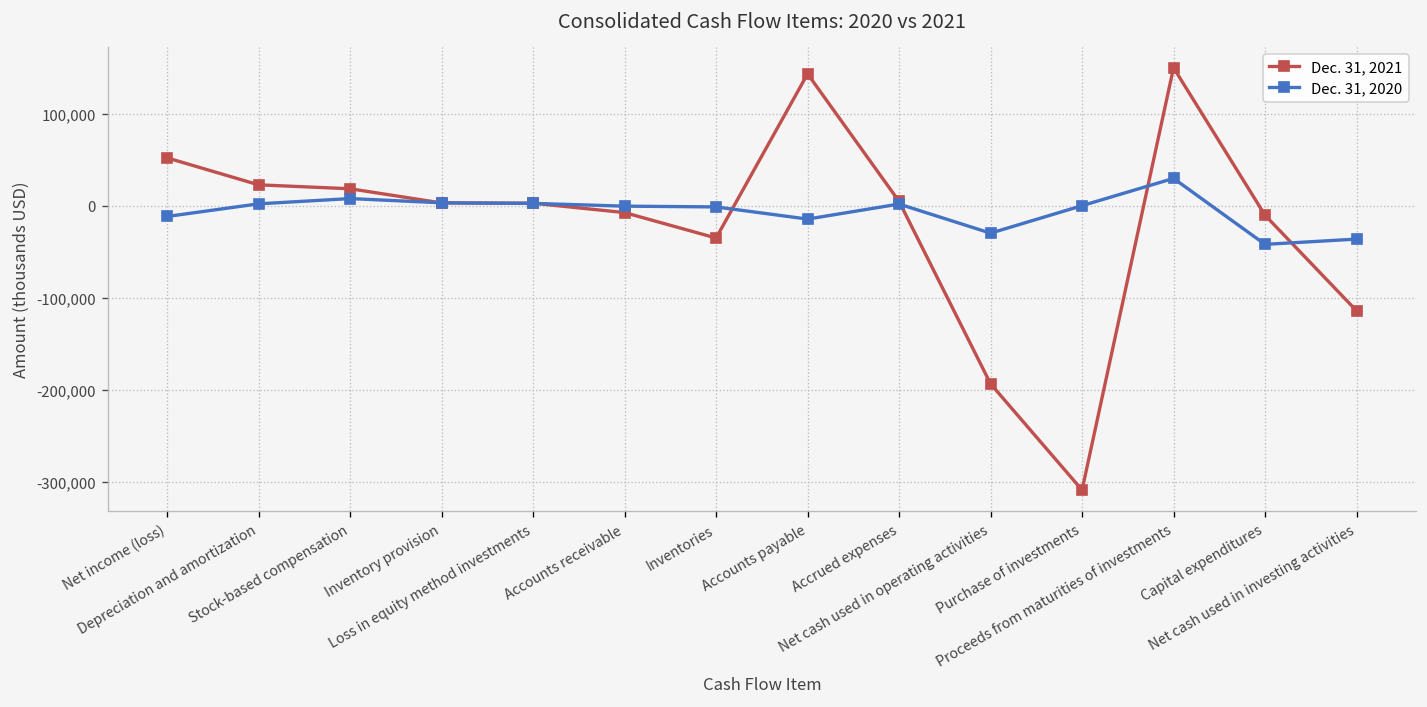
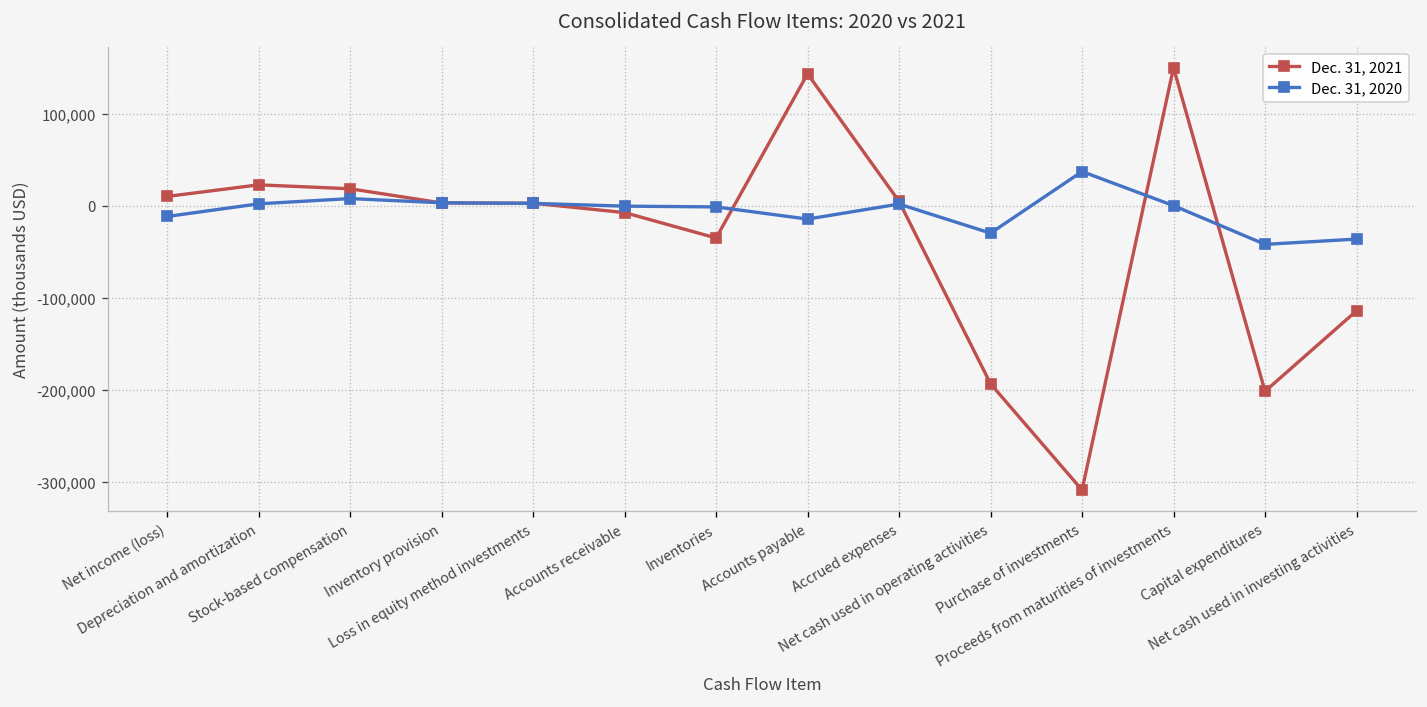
  {
    "Dec. 31, 2021": {
-     "Net income (loss)": "50,000",
+     "Net income (loss)": "10,000",
      "Depreciation and amortization": "20,000",
      "Stock-based compensation": "20,000",
      "Accounts receivable": "-10,000",
      "Inventories": "-40,000",
      "Accounts payable": "140,000",
      "Net cash used in operating activities": "-190,000",
      "Purchase of investments": "-310,000",
      "Proceeds from maturities of investments": "150,000",
-     "Capital expenditures": "-10,000",
+     "Capital expenditures": "-200,000",
      "Net cash used in investing activities": "-110,000"
    },
    "Dec. 31, 2020": {
      "Net income (loss)": "-10,000",
      "Depreciation and amortization": "0",
      "Stock-based compensation": "10,000",
      "Accounts receivable": "0",
      "Inventories": "0",
      "Accounts payable": "-10,000",
      "Net cash used in operating activities": "-30,000",
-     "Purchase of investments": "0",
-     "Proceeds from maturities of investments": "30,000",
+     "Purchase of investments": "40,000",
+     "Proceeds from maturities of investments": "0",
      "Capital expenditures": "-40,000",
      "Net cash used in investing activities": "-40,000"
    }
  }
